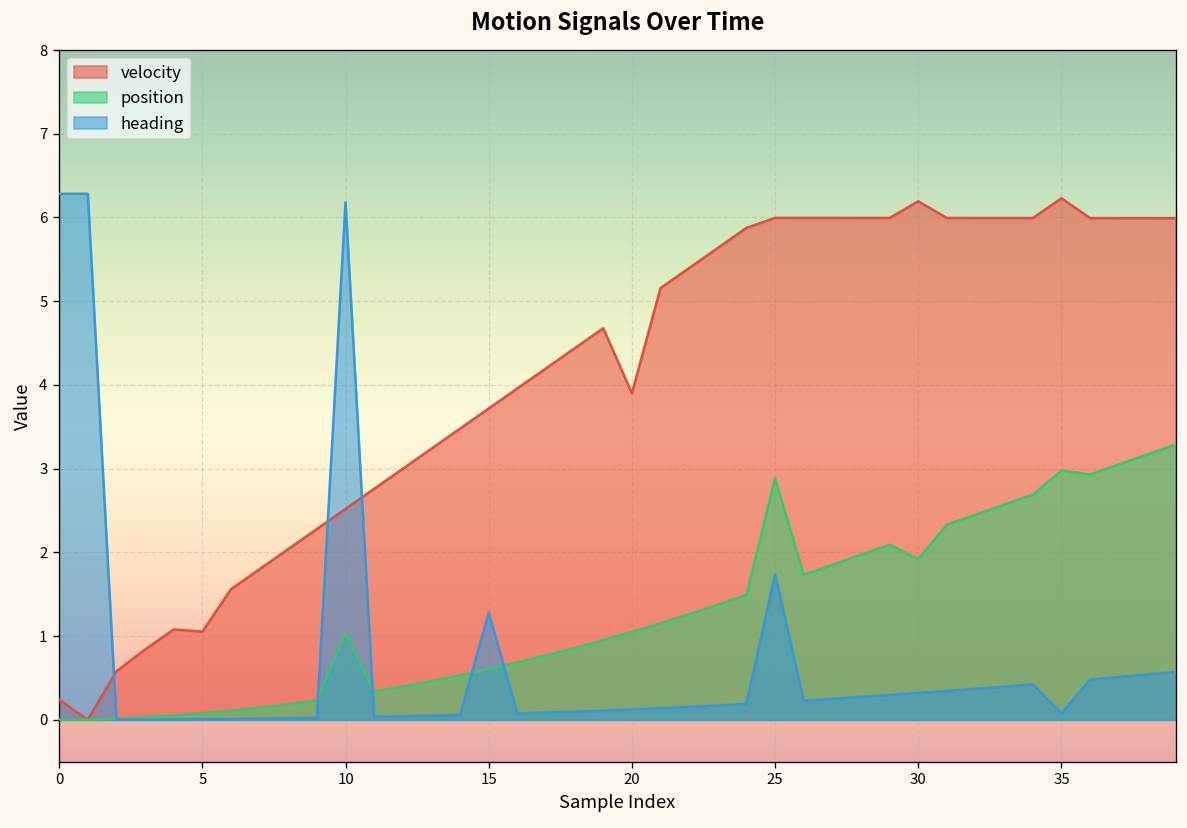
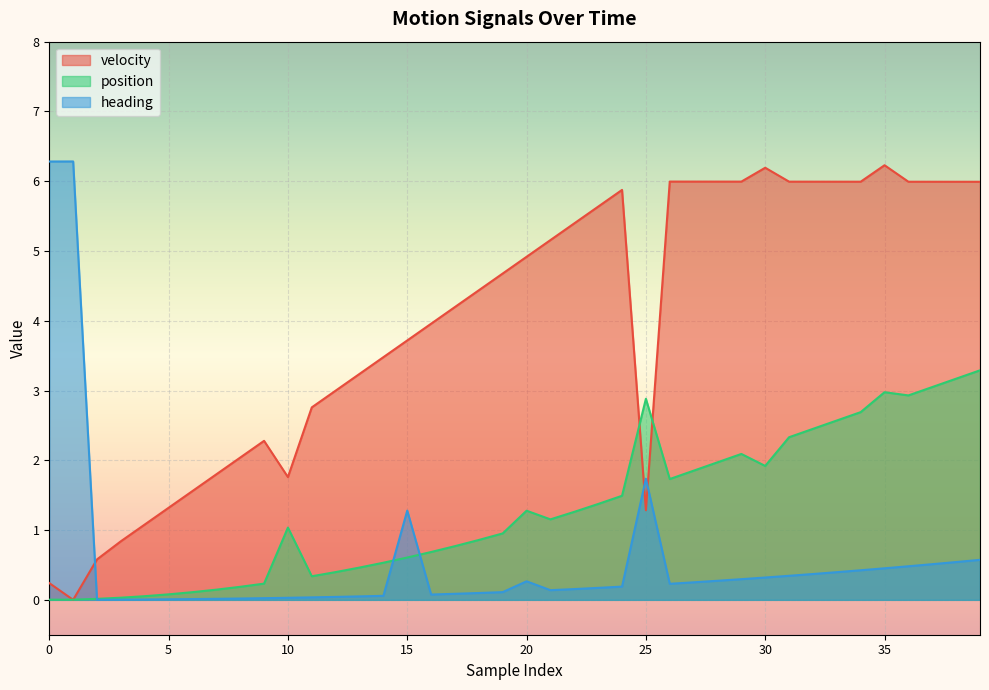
  {
    "velocity": {
      "0": 0.2,
-     "5": 1.1,
-     "10": 2.5,
+     "5": 1.3,
+     "10": 1.8,
      "15": 3.7,
-     "20": 3.9,
-     "25": 6.0,
+     "20": 4.9,
+     "25": 1.3,
      "30": 6.2,
      "35": 6.2
    },
    "position": {
      "0": 0.0,
      "5": 0.1,
      "10": 1.0,
      "15": 0.6,
-     "20": 1.1,
+     "20": 1.3,
      "25": 2.9,
      "30": 1.9,
      "35": 3.0
    },
    "heading": {
      "0": 6.3,
      "5": 0.0,
-     "10": 6.2,
+     "10": 0.0,
      "15": 1.3,
-     "20": 0.1,
+     "20": 0.3,
      "25": 1.7,
      "30": 0.3,
-     "35": 0.1
+     "35": 0.5
    }
  }
